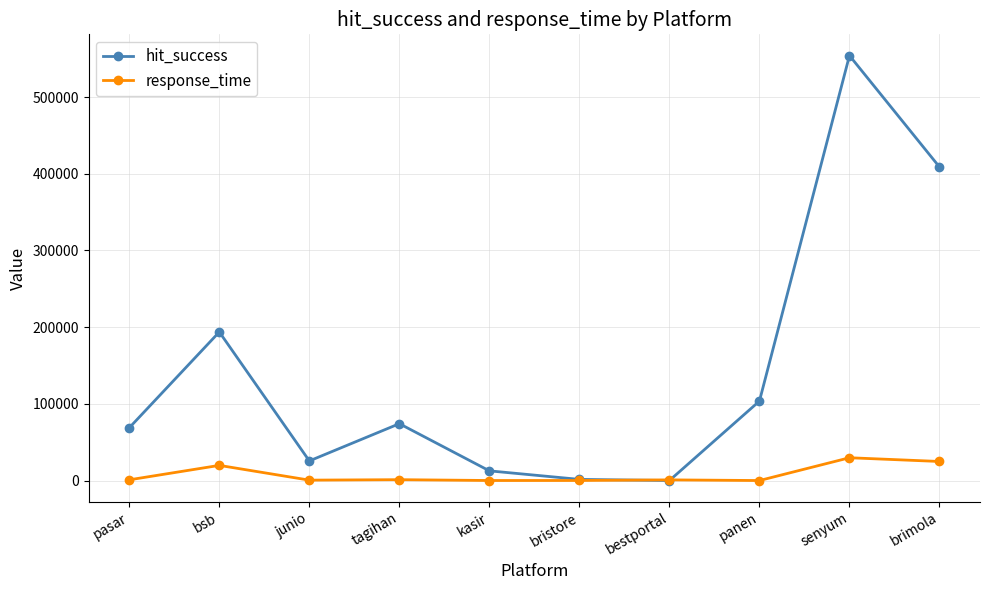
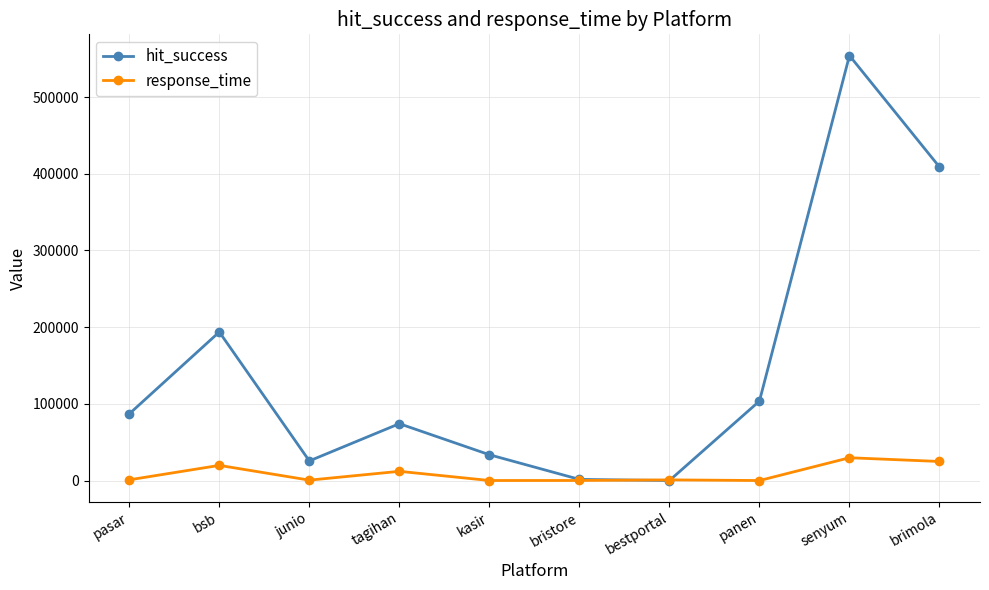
  {
    "hit_success": {
-     "pasar": 70000,
+     "pasar": 90000,
      "bsb": 190000,
      "junio": 30000,
      "tagihan": 70000,
-     "kasir": 10000,
+     "kasir": 30000,
      "panen": 100000,
      "senyum": 550000,
      "brimola": 410000
    },
    "response_time": {
      "pasar": 0,
      "bsb": 20000,
      "junio": 0,
-     "tagihan": 0,
+     "tagihan": 10000,
      "kasir": 0,
      "panen": 0,
      "senyum": 30000,
      "brimola": 20000
    }
  }
